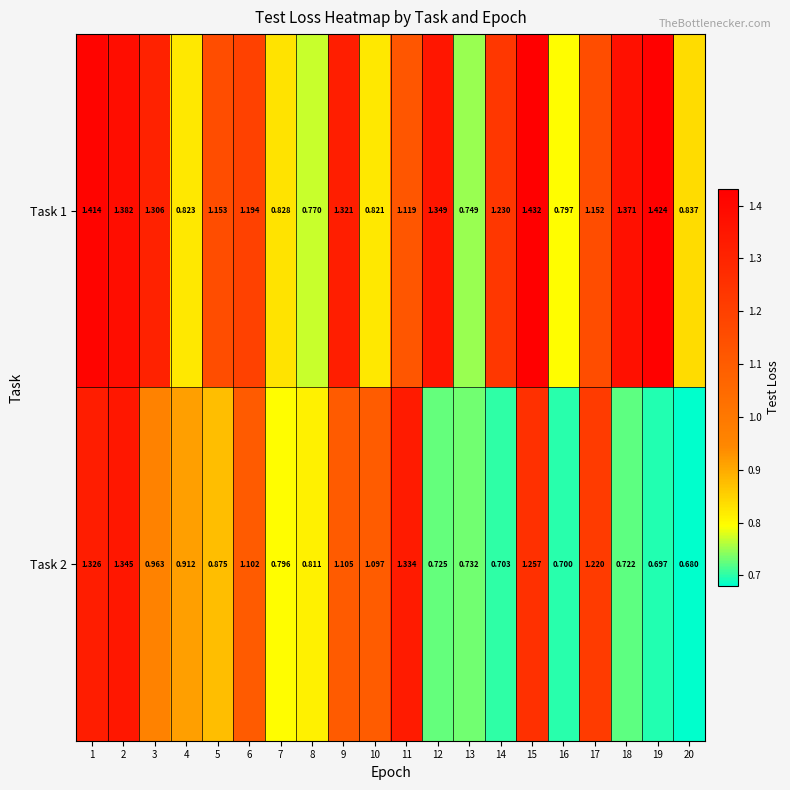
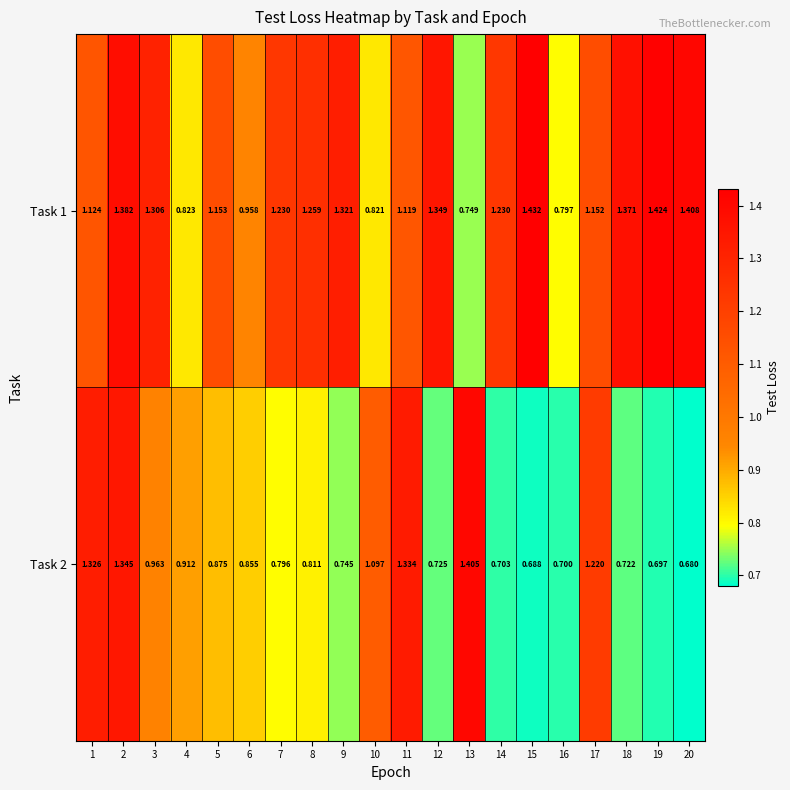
  {
    "Task 1": {
-     "1": 1.414,
+     "1": 1.124,
      "2": 1.382,
      "3": 1.306,
      "4": 0.823,
      "5": 1.153,
-     "6": 1.194,
-     "7": 0.828,
-     "8": 0.770,
+     "6": 0.958,
+     "7": 1.230,
+     "8": 1.259,
      "9": 1.321,
      "10": 0.821,
      "11": 1.119,
      "12": 1.349,
      "13": 0.749,
      "14": 1.230,
      "15": 1.432,
      "16": 0.797,
      "17": 1.152,
      "18": 1.371,
      "19": 1.424,
-     "20": 0.837
+     "20": 1.408
    },
    "Task 2": {
      "1": 1.326,
      "2": 1.345,
      "3": 0.963,
      "4": 0.912,
      "5": 0.875,
-     "6": 1.102,
+     "6": 0.855,
      "7": 0.796,
      "8": 0.811,
-     "9": 1.105,
+     "9": 0.745,
      "10": 1.097,
      "11": 1.334,
      "12": 0.725,
-     "13": 0.732,
+     "13": 1.405,
      "14": 0.703,
-     "15": 1.257,
+     "15": 0.688,
      "16": 0.700,
      "17": 1.220,
      "18": 0.722,
      "19": 0.697,
      "20": 0.680
    }
  }
